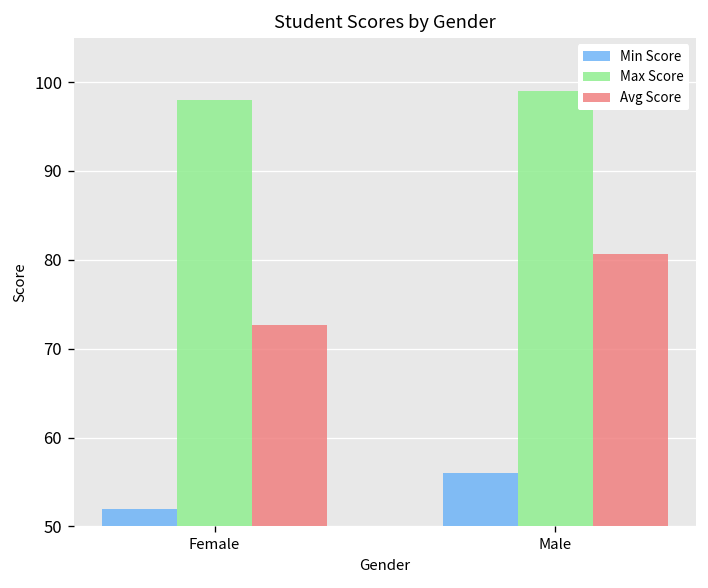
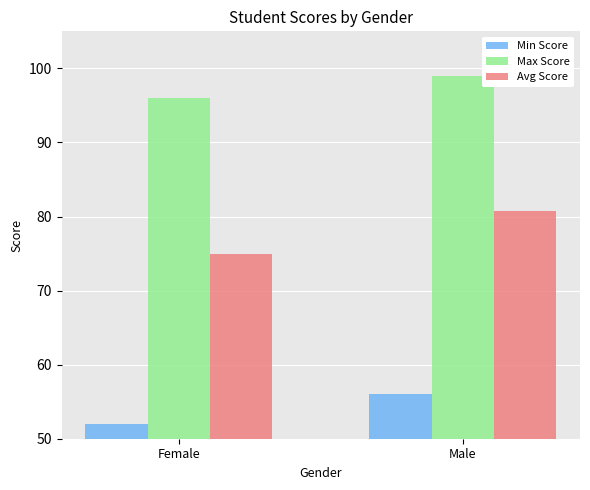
  {
    "Min Score": {
      "Female": 52,
      "Male": 56
    },
    "Max Score": {
-     "Female": 98,
+     "Female": 96,
      "Male": 99
    },
    "Avg Score": {
-     "Female": 73,
+     "Female": 75,
      "Male": 81
    }
  }
